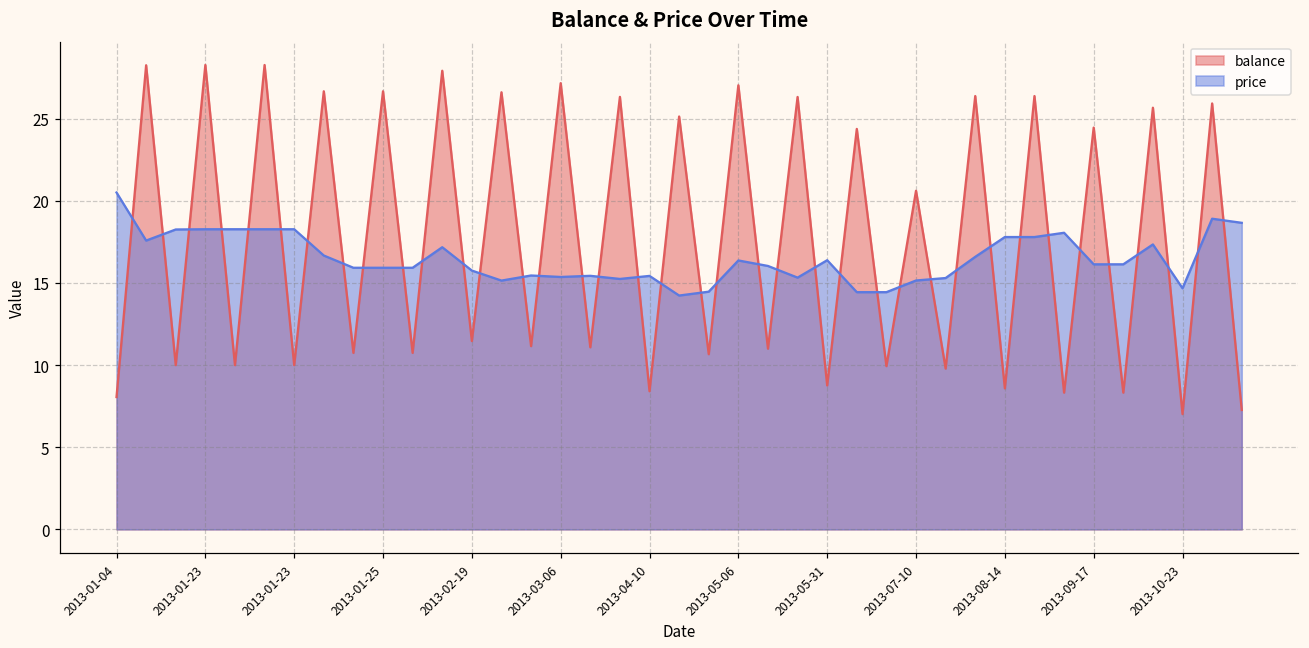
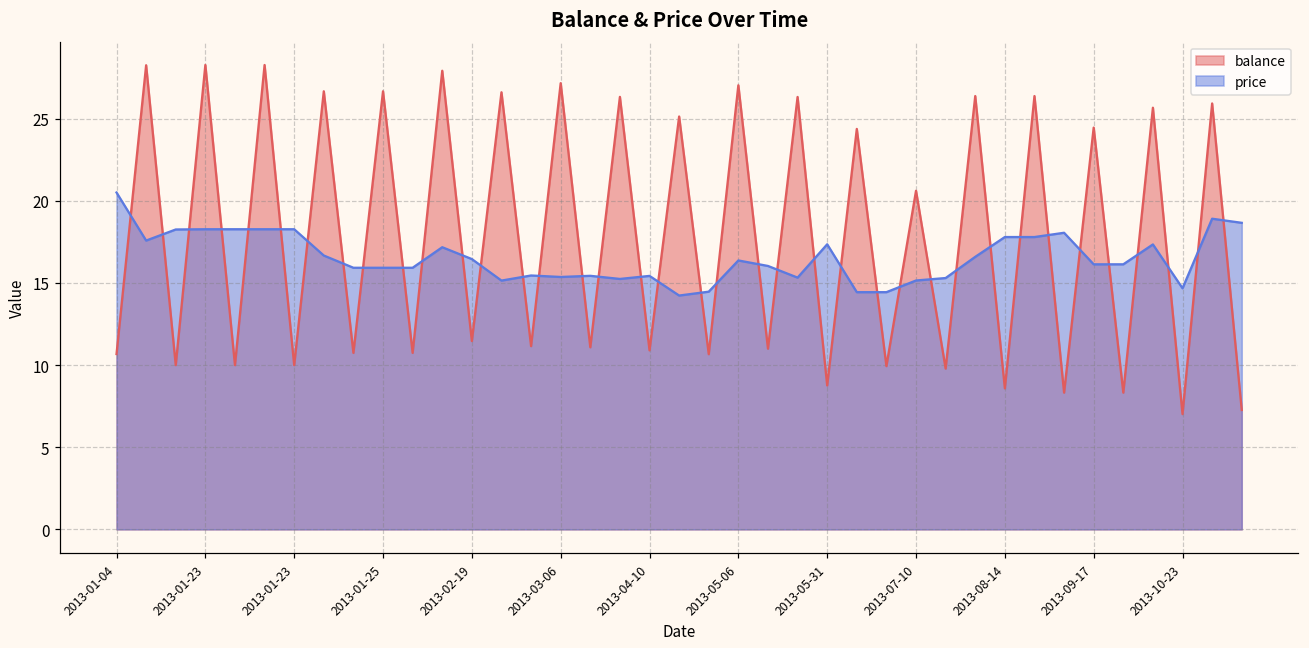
  {
    "balance": {
-     "2013-01-04": 8.1,
+     "2013-01-04": 10.7,
      "2013-02-19": 11.5,
      "2013-03-06": 27.2,
-     "2013-04-10": 8.4,
+     "2013-04-10": 10.9,
      "2013-05-06": 27.0,
      "2013-05-31": 8.8,
      "2013-07-10": 20.6,
      "2013-10-23": 7.0
    },
    "price": {
      "2013-01-04": 20.5,
-     "2013-02-19": 15.8,
+     "2013-02-19": 16.5,
      "2013-03-06": 15.4,
      "2013-04-10": 15.4,
      "2013-05-06": 16.4,
-     "2013-05-31": 16.4,
+     "2013-05-31": 17.3,
      "2013-07-10": 15.1,
      "2013-10-23": 14.7
    }
  }
